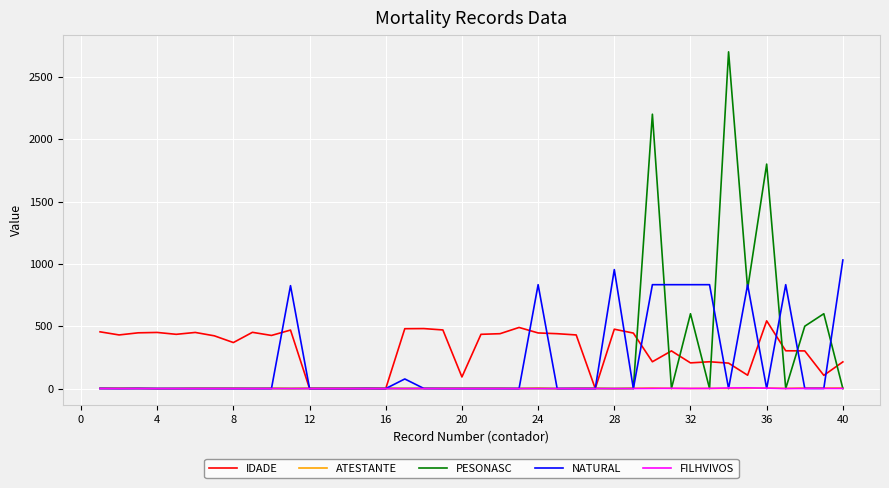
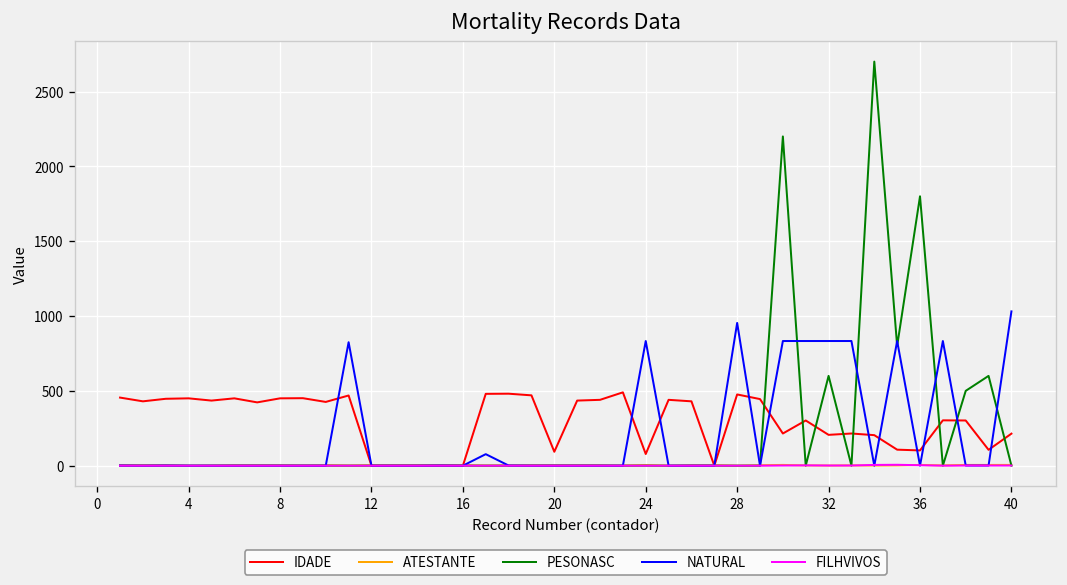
  {
    "IDADE": {
      "4": 450,
-     "8": 370,
+     "8": 450,
      "20": 90,
-     "24": 450,
+     "24": 80,
      "28": 480,
      "32": 210,
-     "36": 540,
+     "36": 100,
      "40": 210
    },
    "PESONASC": {
      "32": 600,
      "36": 1800
    },
    "NATURAL": {
      "24": 830,
      "28": 950,
      "32": 830,
      "40": 1030
    }
  }
